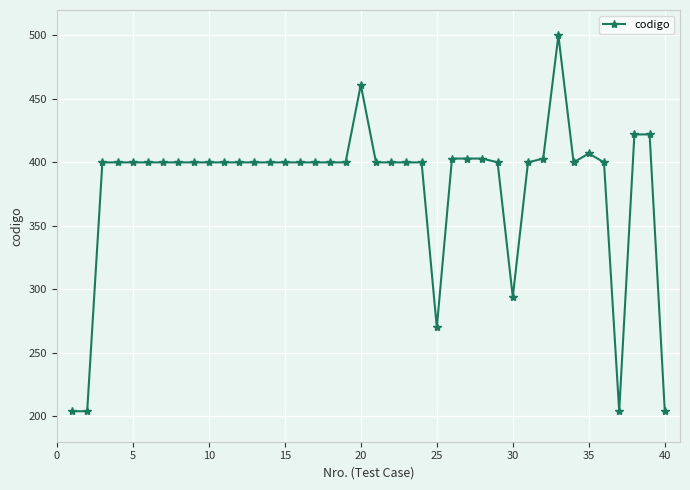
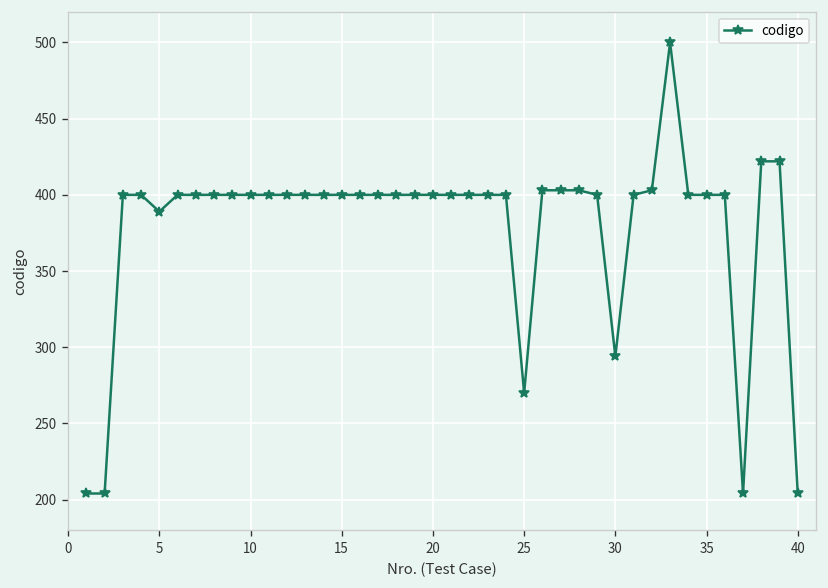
  {
-   "5": 400,
+   "5": 389,
    "10": 400,
    "15": 400,
-   "20": 461,
+   "20": 400,
    "25": 270,
    "30": 294,
-   "35": 407,
+   "35": 400,
    "40": 204
  }
